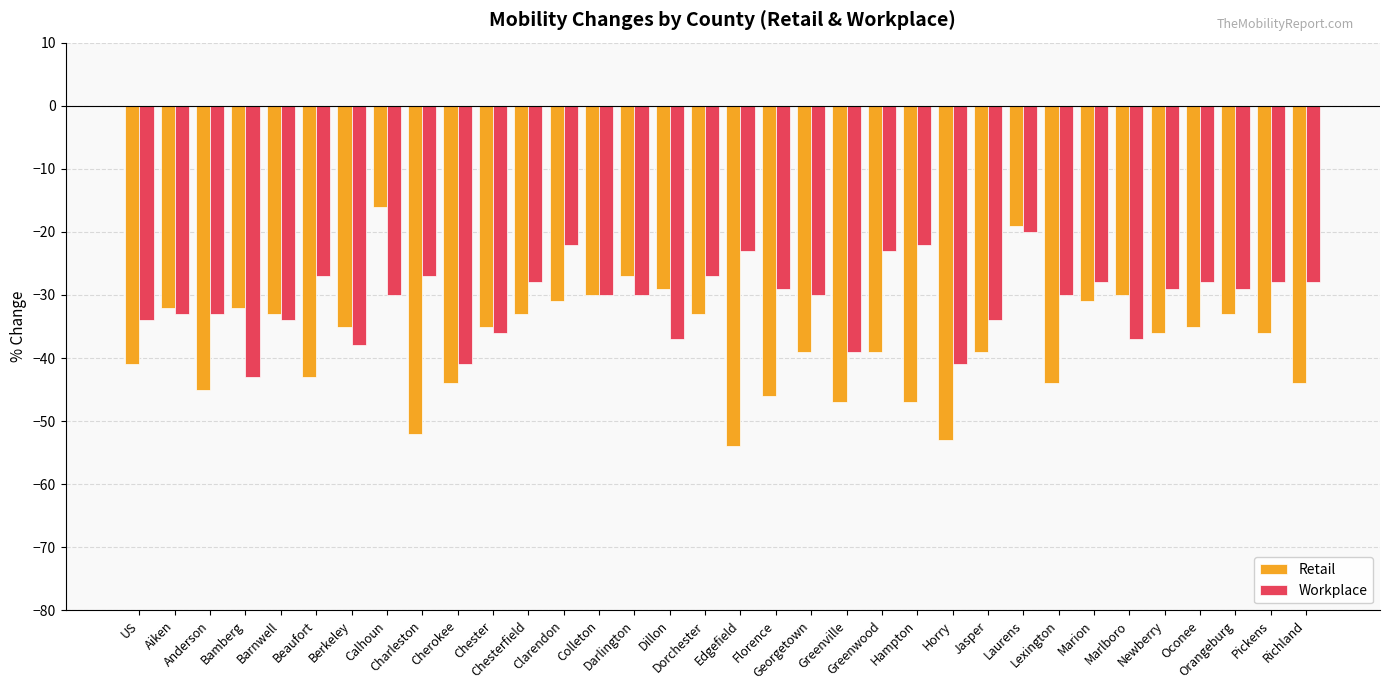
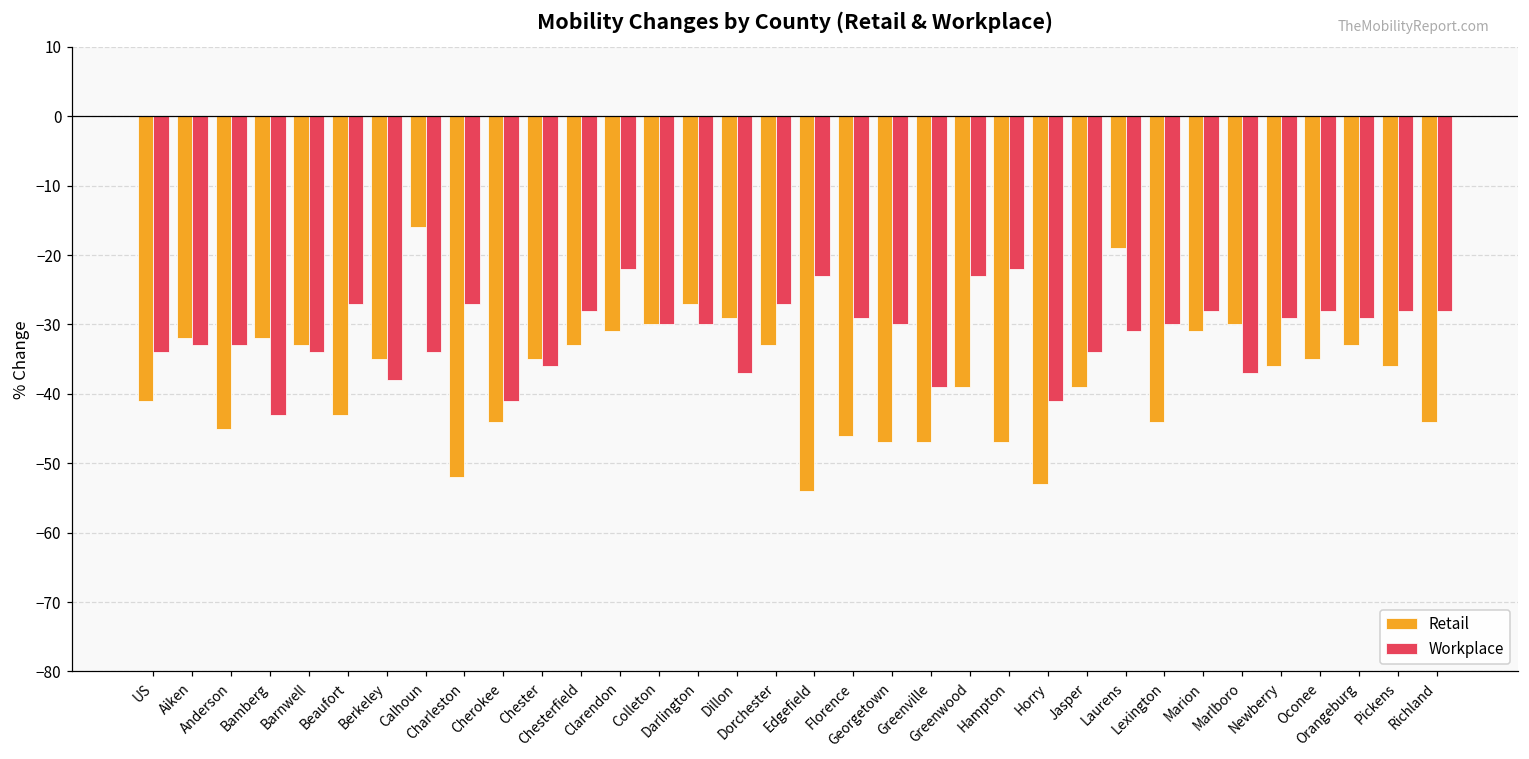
  {
    "Retail": {
      "US": -41,
      "Aiken": -32,
      "Anderson": -45,
      "Bamberg": -32,
      "Barnwell": -33,
      "Beaufort": -43,
      "Berkeley": -35,
      "Calhoun": -16,
      "Charleston": -52,
      "Cherokee": -44,
      "Chester": -35,
      "Chesterfield": -33,
      "Clarendon": -31,
      "Colleton": -30,
      "Darlington": -27,
      "Dillon": -29,
      "Dorchester": -33,
      "Edgefield": -54,
      "Florence": -46,
-     "Georgetown": -39,
+     "Georgetown": -47,
      "Greenville": -47,
      "Greenwood": -39,
      "Hampton": -47,
      "Horry": -53,
      "Jasper": -39,
      "Laurens": -19,
      "Lexington": -44,
      "Marion": -31,
      "Marlboro": -30,
      "Newberry": -36,
      "Oconee": -35,
      "Orangeburg": -33,
      "Pickens": -36,
      "Richland": -44
    },
    "Workplace": {
      "US": -34,
      "Aiken": -33,
      "Anderson": -33,
      "Bamberg": -43,
      "Barnwell": -34,
      "Beaufort": -27,
      "Berkeley": -38,
-     "Calhoun": -30,
+     "Calhoun": -34,
      "Charleston": -27,
      "Cherokee": -41,
      "Chester": -36,
      "Chesterfield": -28,
      "Clarendon": -22,
      "Colleton": -30,
      "Darlington": -30,
      "Dillon": -37,
      "Dorchester": -27,
      "Edgefield": -23,
      "Florence": -29,
      "Georgetown": -30,
      "Greenville": -39,
      "Greenwood": -23,
      "Hampton": -22,
      "Horry": -41,
      "Jasper": -34,
-     "Laurens": -20,
+     "Laurens": -31,
      "Lexington": -30,
      "Marion": -28,
      "Marlboro": -37,
      "Newberry": -29,
      "Oconee": -28,
      "Orangeburg": -29,
      "Pickens": -28,
      "Richland": -28
    }
  }
